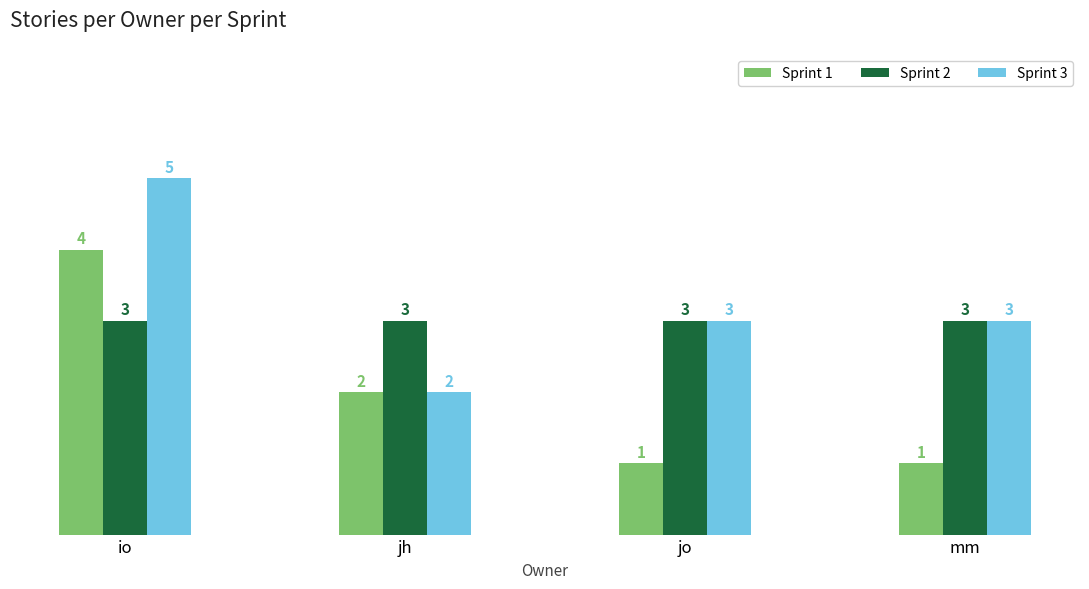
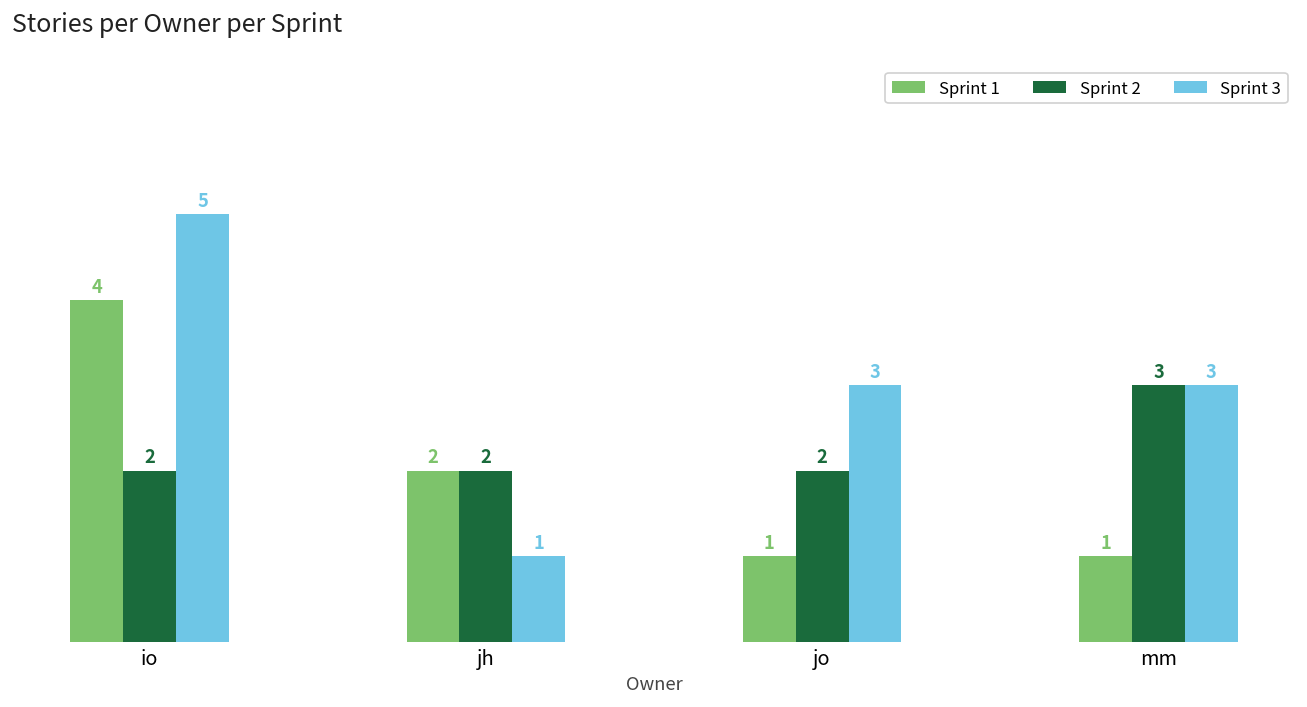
  {
    "Sprint 1": {
      "io": 4,
      "jh": 2,
      "jo": 1,
      "mm": 1
    },
    "Sprint 2": {
-     "io": 3,
-     "jh": 3,
-     "jo": 3,
+     "io": 2,
+     "jh": 2,
+     "jo": 2,
      "mm": 3
    },
    "Sprint 3": {
      "io": 5,
-     "jh": 2,
+     "jh": 1,
      "jo": 3,
      "mm": 3
    }
  }
